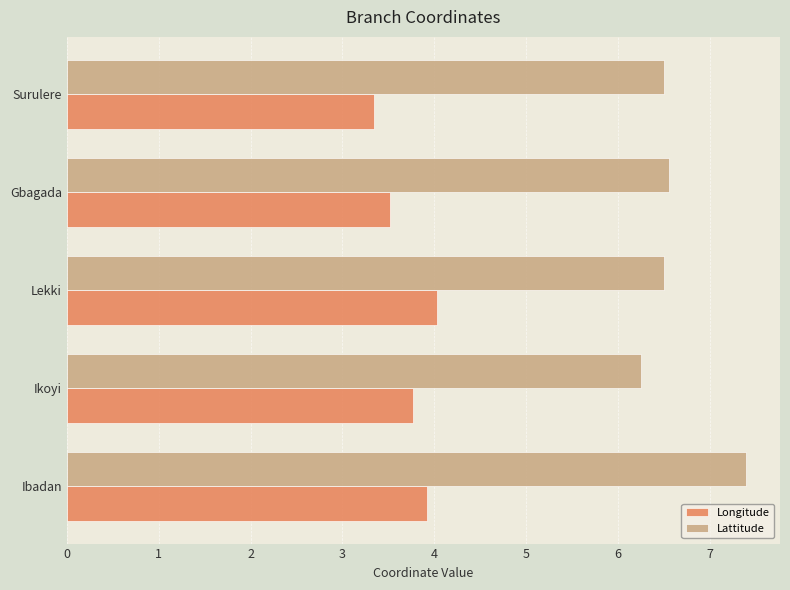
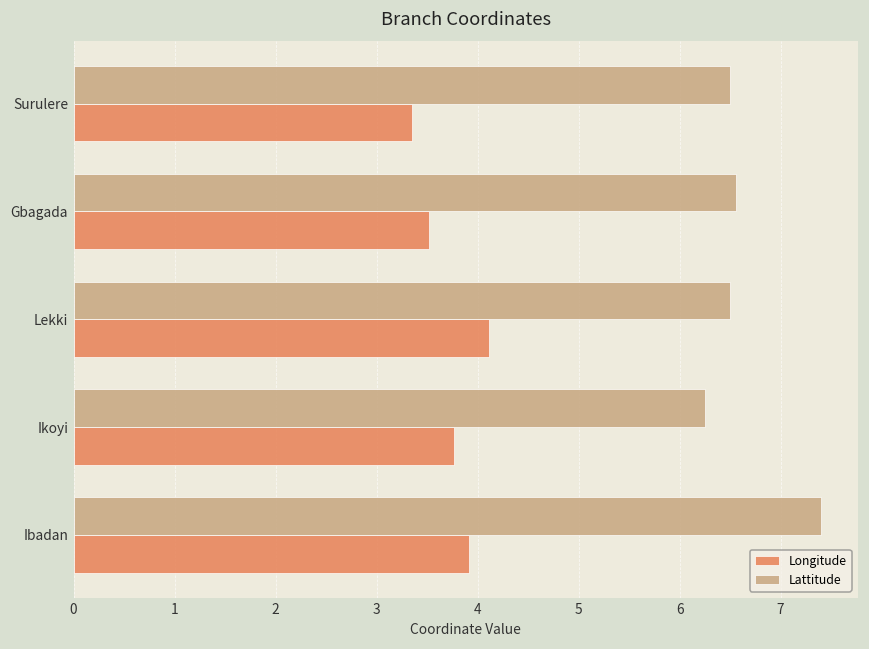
  {
    "Longitude": {
      "Surulere": 3.4,
      "Gbagada": 3.5,
-     "Lekki": 4.0,
+     "Lekki": 4.1,
      "Ikoyi": 3.8,
      "Ibadan": 3.9
    },
    "Lattitude": {
      "Surulere": 6.5,
      "Gbagada": 6.6,
      "Lekki": 6.5,
      "Ikoyi": 6.3,
      "Ibadan": 7.4
    }
  }
